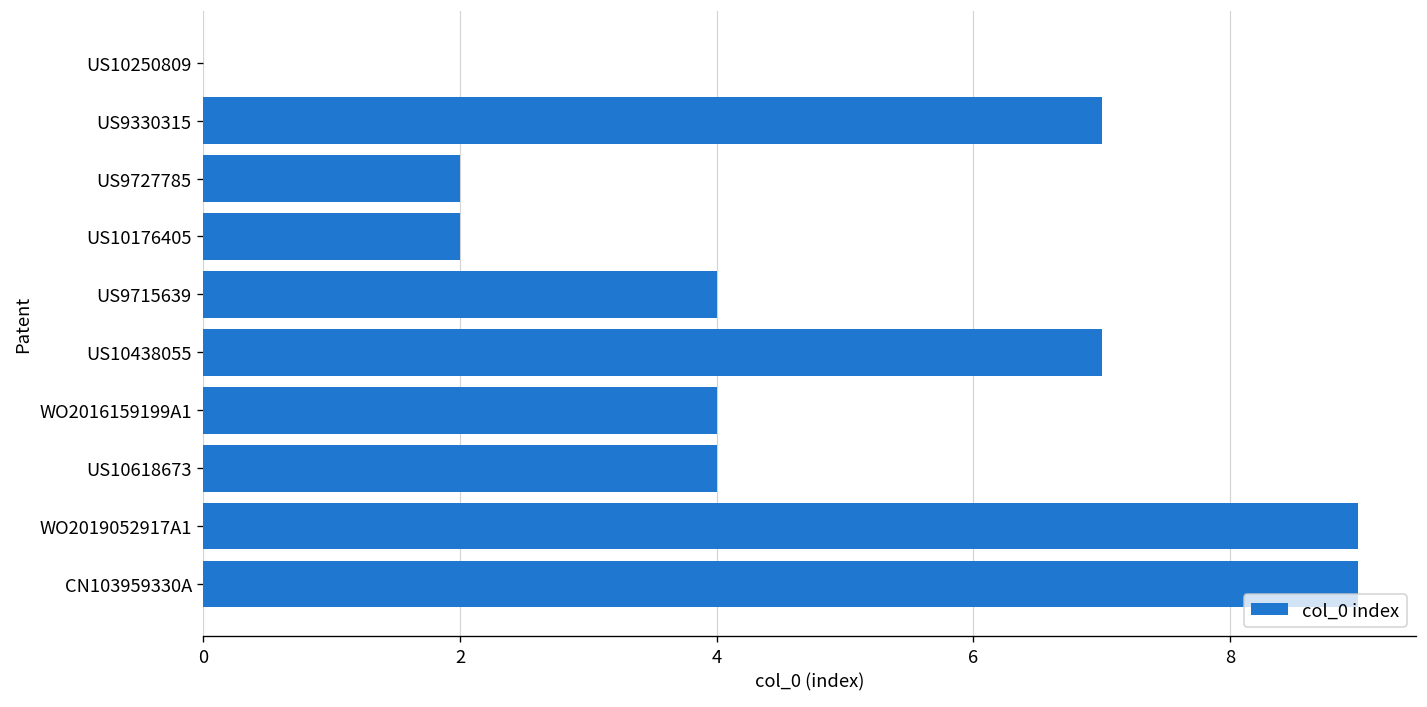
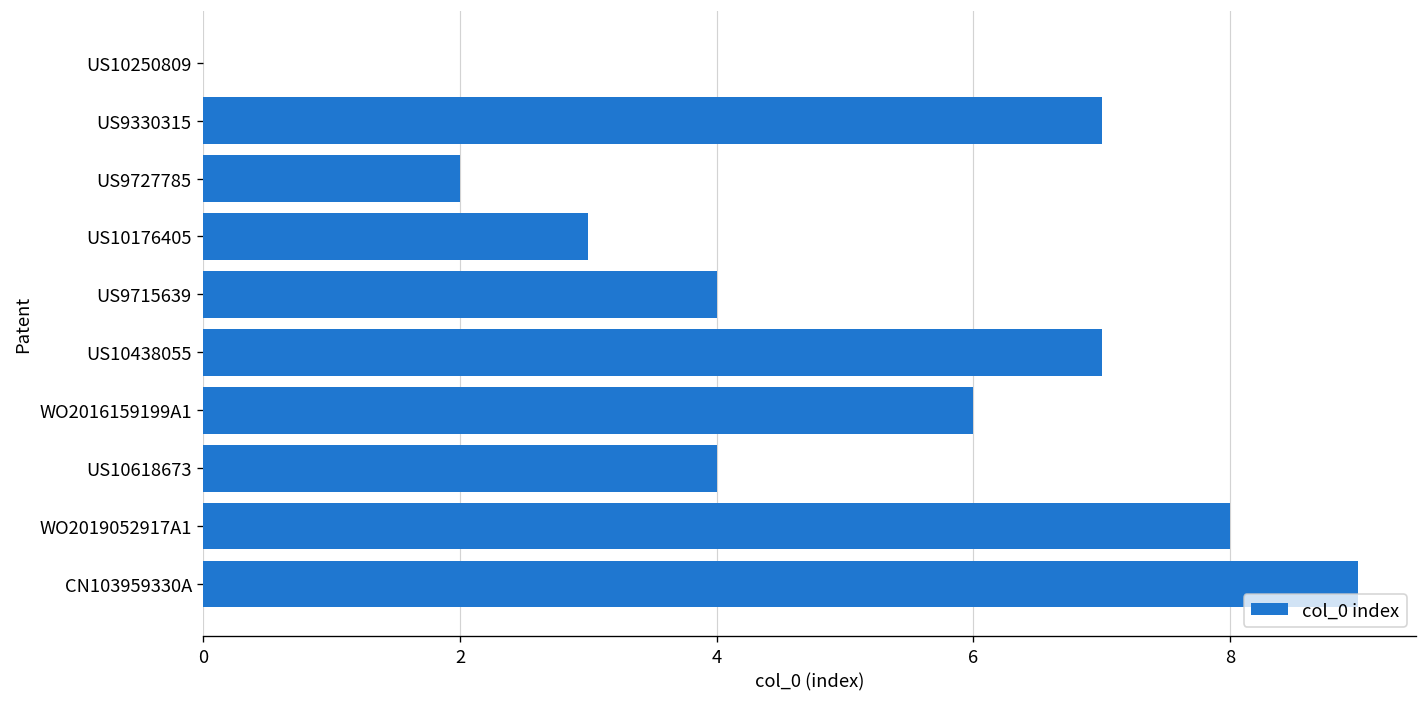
  {
    "US10250809": 0,
    "US9330315": 7,
    "US9727785": 2,
-   "US10176405": 2,
+   "US10176405": 3,
    "US9715639": 4,
    "US10438055": 7,
-   "WO2016159199A1": 4,
+   "WO2016159199A1": 6,
    "US10618673": 4,
-   "WO2019052917A1": 9,
+   "WO2019052917A1": 8,
    "CN103959330A": 9
  }
